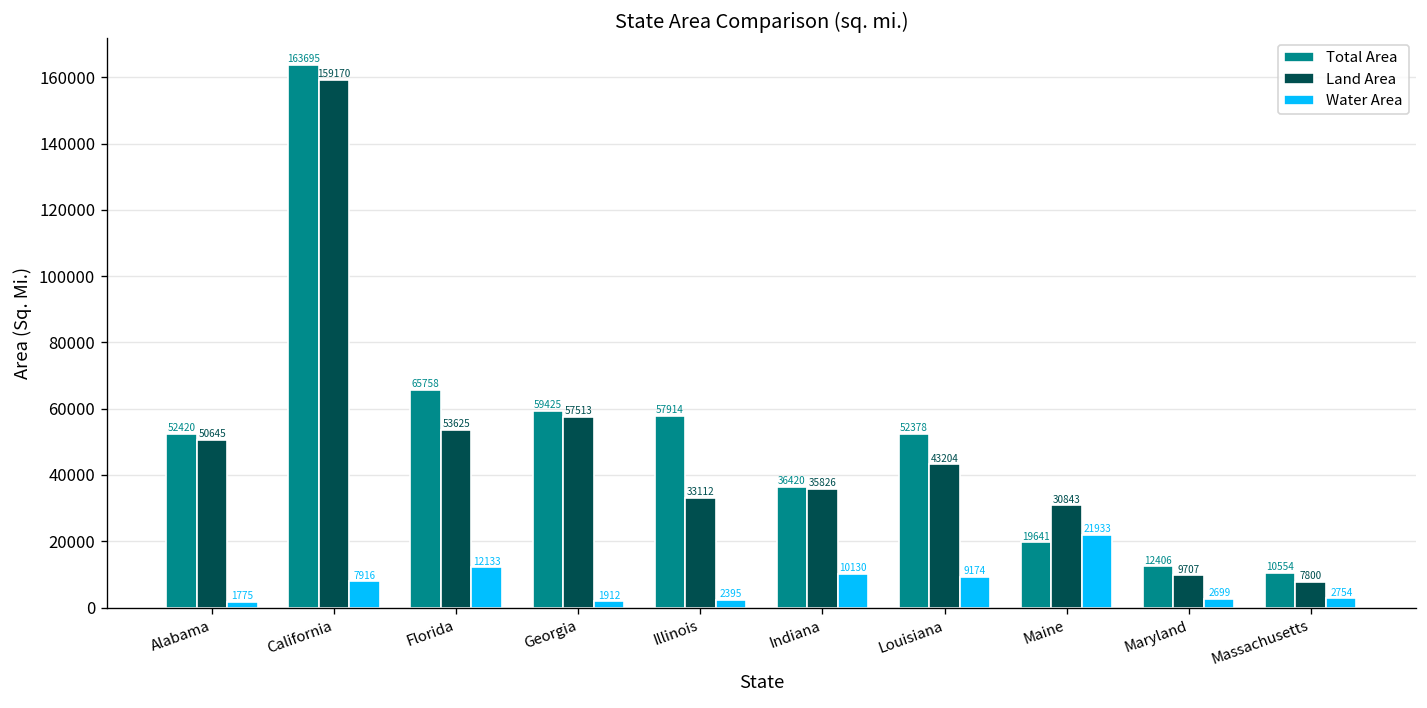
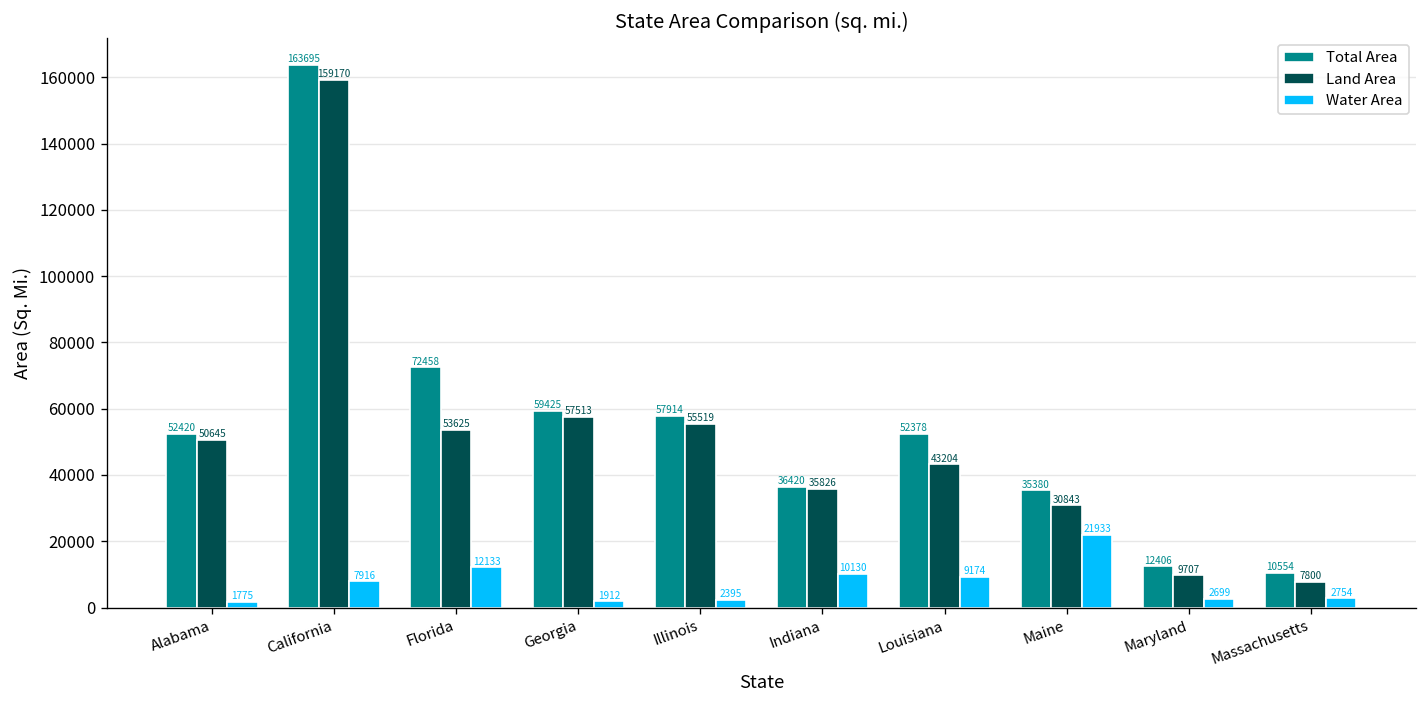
  {
    "Total Area": {
      "Alabama": 52420,
      "California": 163695,
-     "Florida": 65758,
+     "Florida": 72458,
      "Georgia": 59425,
      "Illinois": 57914,
      "Indiana": 36420,
      "Louisiana": 52378,
-     "Maine": 19641,
+     "Maine": 35380,
      "Maryland": 12406,
      "Massachusetts": 10554
    },
    "Land Area": {
      "Alabama": 50645,
      "California": 159170,
      "Florida": 53625,
      "Georgia": 57513,
-     "Illinois": 33112,
+     "Illinois": 55519,
      "Indiana": 35826,
      "Louisiana": 43204,
      "Maine": 30843,
      "Maryland": 9707,
      "Massachusetts": 7800
    },
    "Water Area": {
      "Alabama": 1775,
      "California": 7916,
      "Florida": 12133,
      "Georgia": 1912,
      "Illinois": 2395,
      "Indiana": 10130,
      "Louisiana": 9174,
      "Maine": 21933,
      "Maryland": 2699,
      "Massachusetts": 2754
    }
  }
